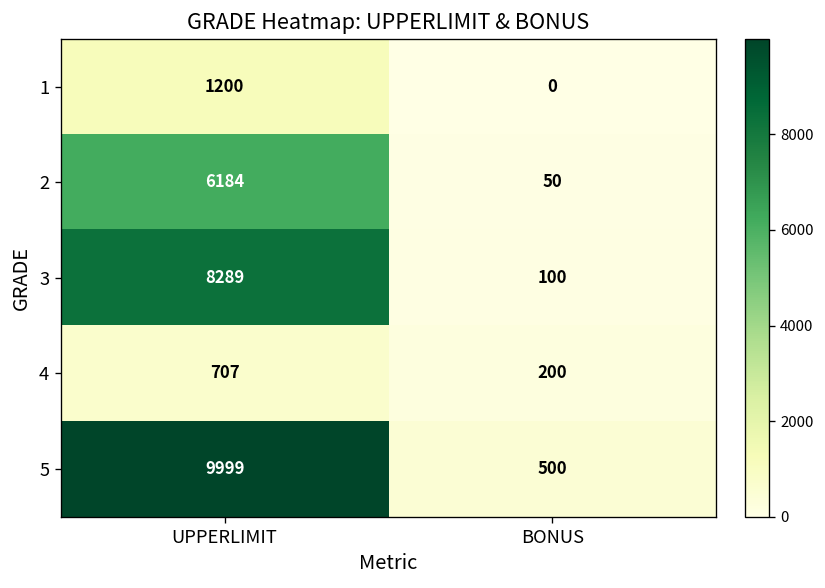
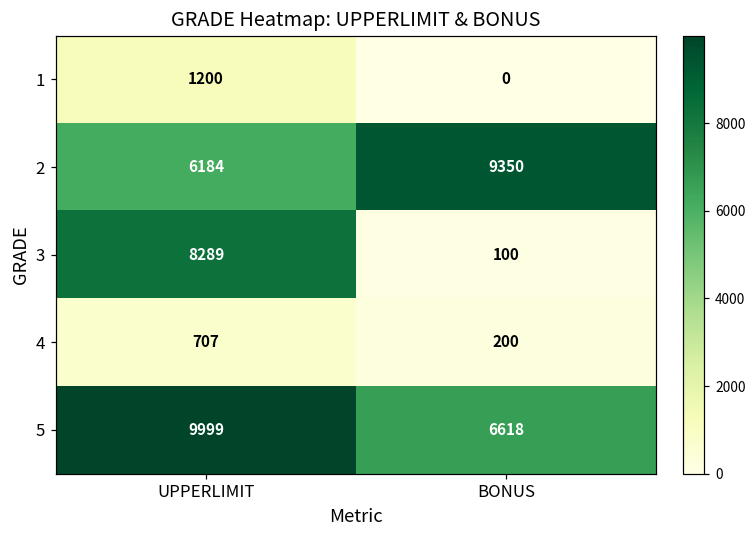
  {
    "1": {
      "UPPERLIMIT": 1200,
      "BONUS": 0
    },
    "2": {
      "UPPERLIMIT": 6184,
-     "BONUS": 50
+     "BONUS": 9350
    },
    "3": {
      "UPPERLIMIT": 8289,
      "BONUS": 100
    },
    "4": {
      "UPPERLIMIT": 707,
      "BONUS": 200
    },
    "5": {
      "UPPERLIMIT": 9999,
-     "BONUS": 500
+     "BONUS": 6618
    }
  }
